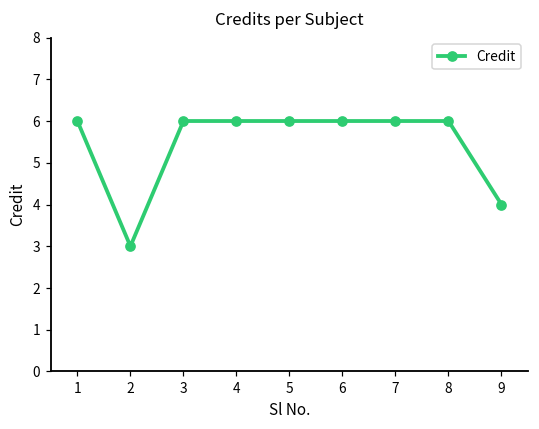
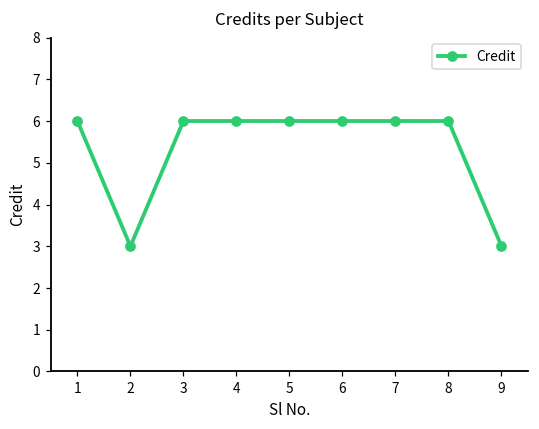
  {
    "1": 6,
    "2": 3,
    "3": 6,
    "4": 6,
    "5": 6,
    "6": 6,
    "7": 6,
    "8": 6,
-   "9": 4
+   "9": 3
  }
